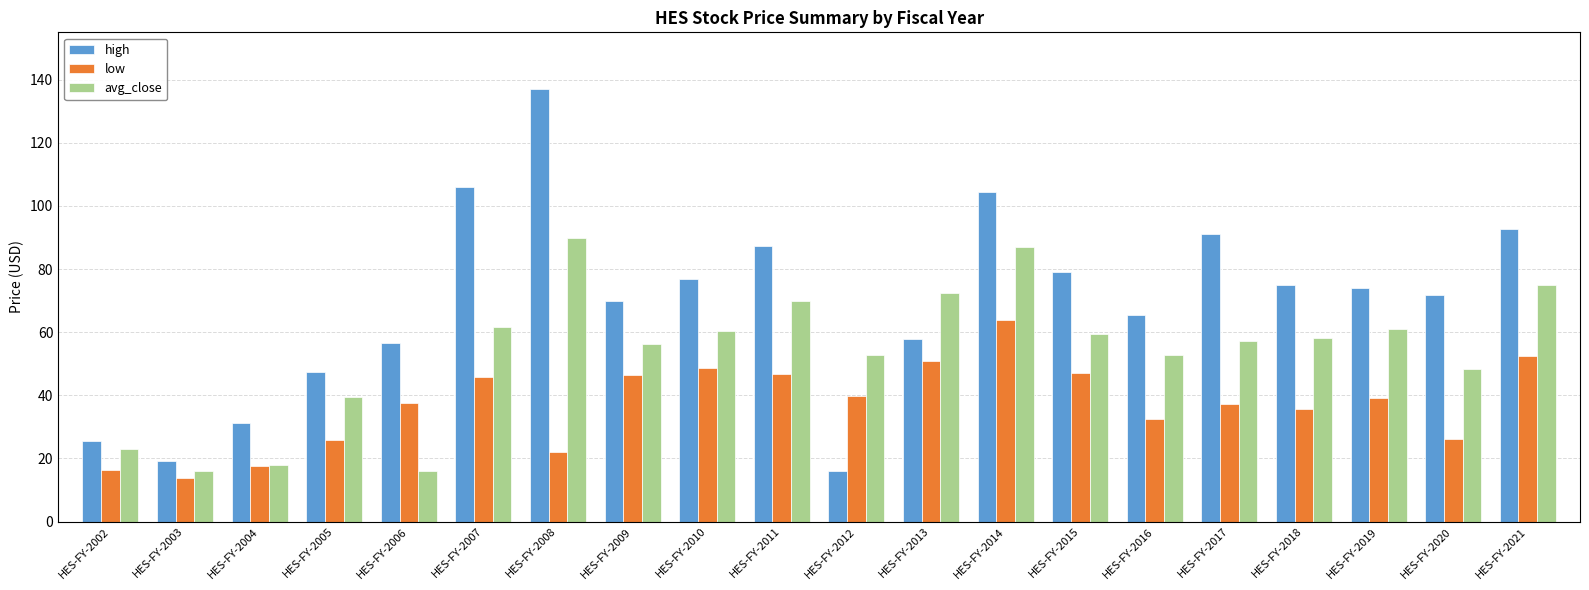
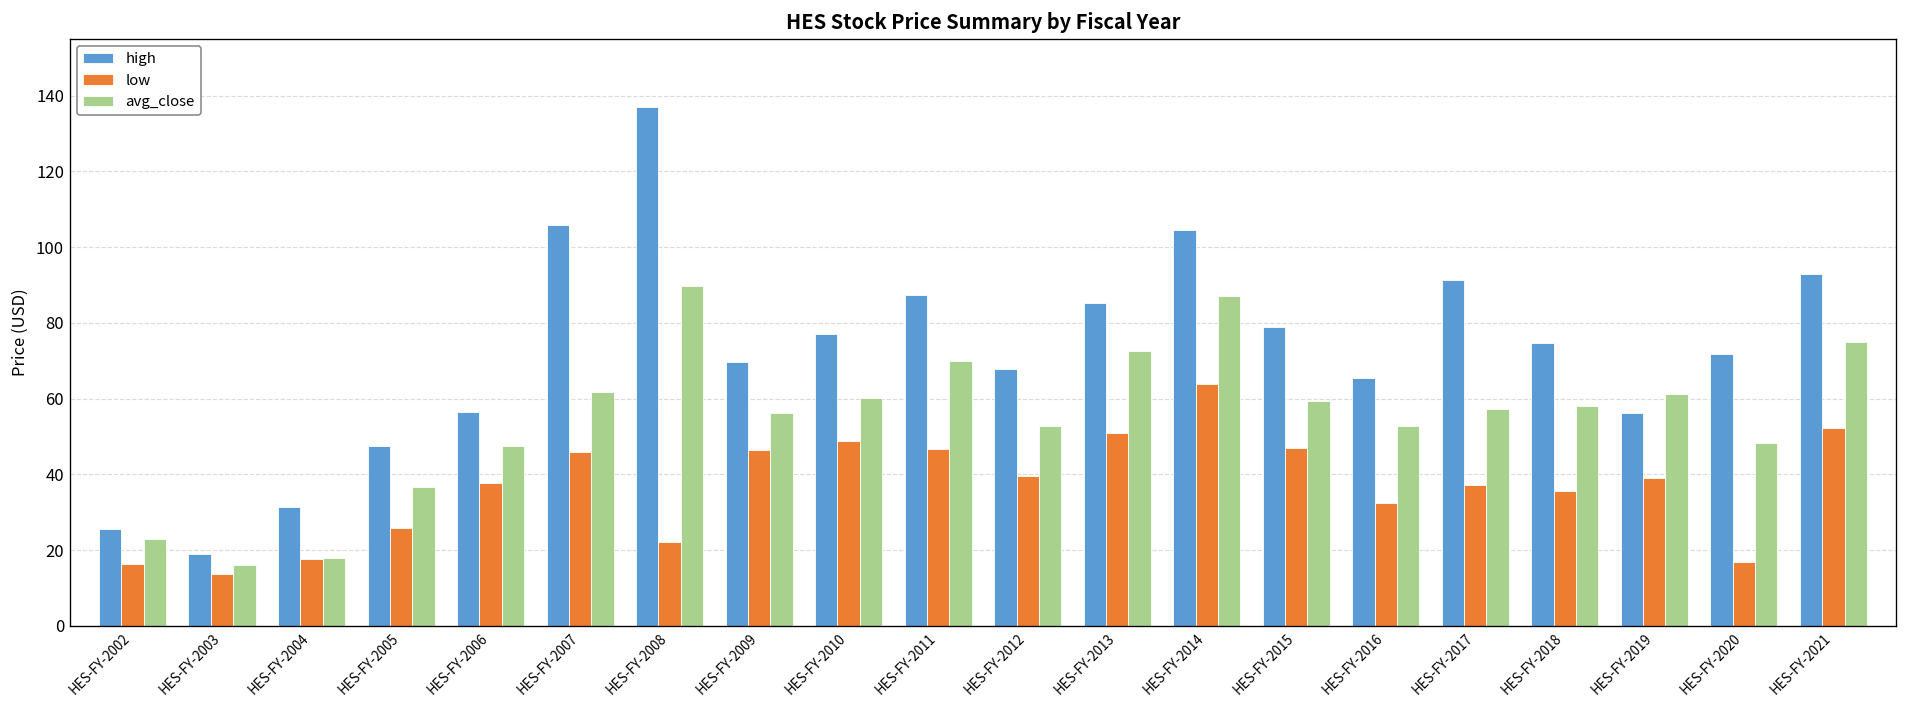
  {
    "high": {
      "HES-FY-2002": 26,
      "HES-FY-2003": 19,
      "HES-FY-2004": 31,
      "HES-FY-2005": 48,
      "HES-FY-2006": 56,
      "HES-FY-2007": 106,
      "HES-FY-2008": 137,
      "HES-FY-2009": 70,
      "HES-FY-2010": 77,
      "HES-FY-2011": 87,
-     "HES-FY-2012": 16,
-     "HES-FY-2013": 58,
+     "HES-FY-2012": 68,
+     "HES-FY-2013": 85,
      "HES-FY-2014": 105,
      "HES-FY-2015": 79,
      "HES-FY-2016": 66,
      "HES-FY-2017": 91,
      "HES-FY-2018": 75,
-     "HES-FY-2019": 74,
+     "HES-FY-2019": 56,
      "HES-FY-2020": 72,
      "HES-FY-2021": 93
    },
    "low": {
      "HES-FY-2002": 16,
      "HES-FY-2003": 14,
      "HES-FY-2004": 18,
      "HES-FY-2005": 26,
      "HES-FY-2006": 38,
      "HES-FY-2007": 46,
      "HES-FY-2008": 22,
      "HES-FY-2009": 46,
      "HES-FY-2010": 49,
      "HES-FY-2011": 47,
      "HES-FY-2012": 40,
      "HES-FY-2013": 51,
      "HES-FY-2014": 64,
      "HES-FY-2015": 47,
      "HES-FY-2016": 32,
      "HES-FY-2017": 37,
      "HES-FY-2018": 36,
      "HES-FY-2019": 39,
-     "HES-FY-2020": 26,
+     "HES-FY-2020": 17,
      "HES-FY-2021": 52
    },
    "avg_close": {
      "HES-FY-2002": 23,
      "HES-FY-2003": 16,
      "HES-FY-2004": 18,
-     "HES-FY-2005": 39,
-     "HES-FY-2006": 16,
+     "HES-FY-2005": 37,
+     "HES-FY-2006": 47,
      "HES-FY-2007": 62,
      "HES-FY-2008": 90,
      "HES-FY-2009": 56,
      "HES-FY-2010": 60,
      "HES-FY-2011": 70,
      "HES-FY-2012": 53,
      "HES-FY-2013": 72,
      "HES-FY-2014": 87,
      "HES-FY-2015": 59,
      "HES-FY-2016": 53,
      "HES-FY-2017": 57,
      "HES-FY-2018": 58,
      "HES-FY-2019": 61,
      "HES-FY-2020": 48,
      "HES-FY-2021": 75
    }
  }
